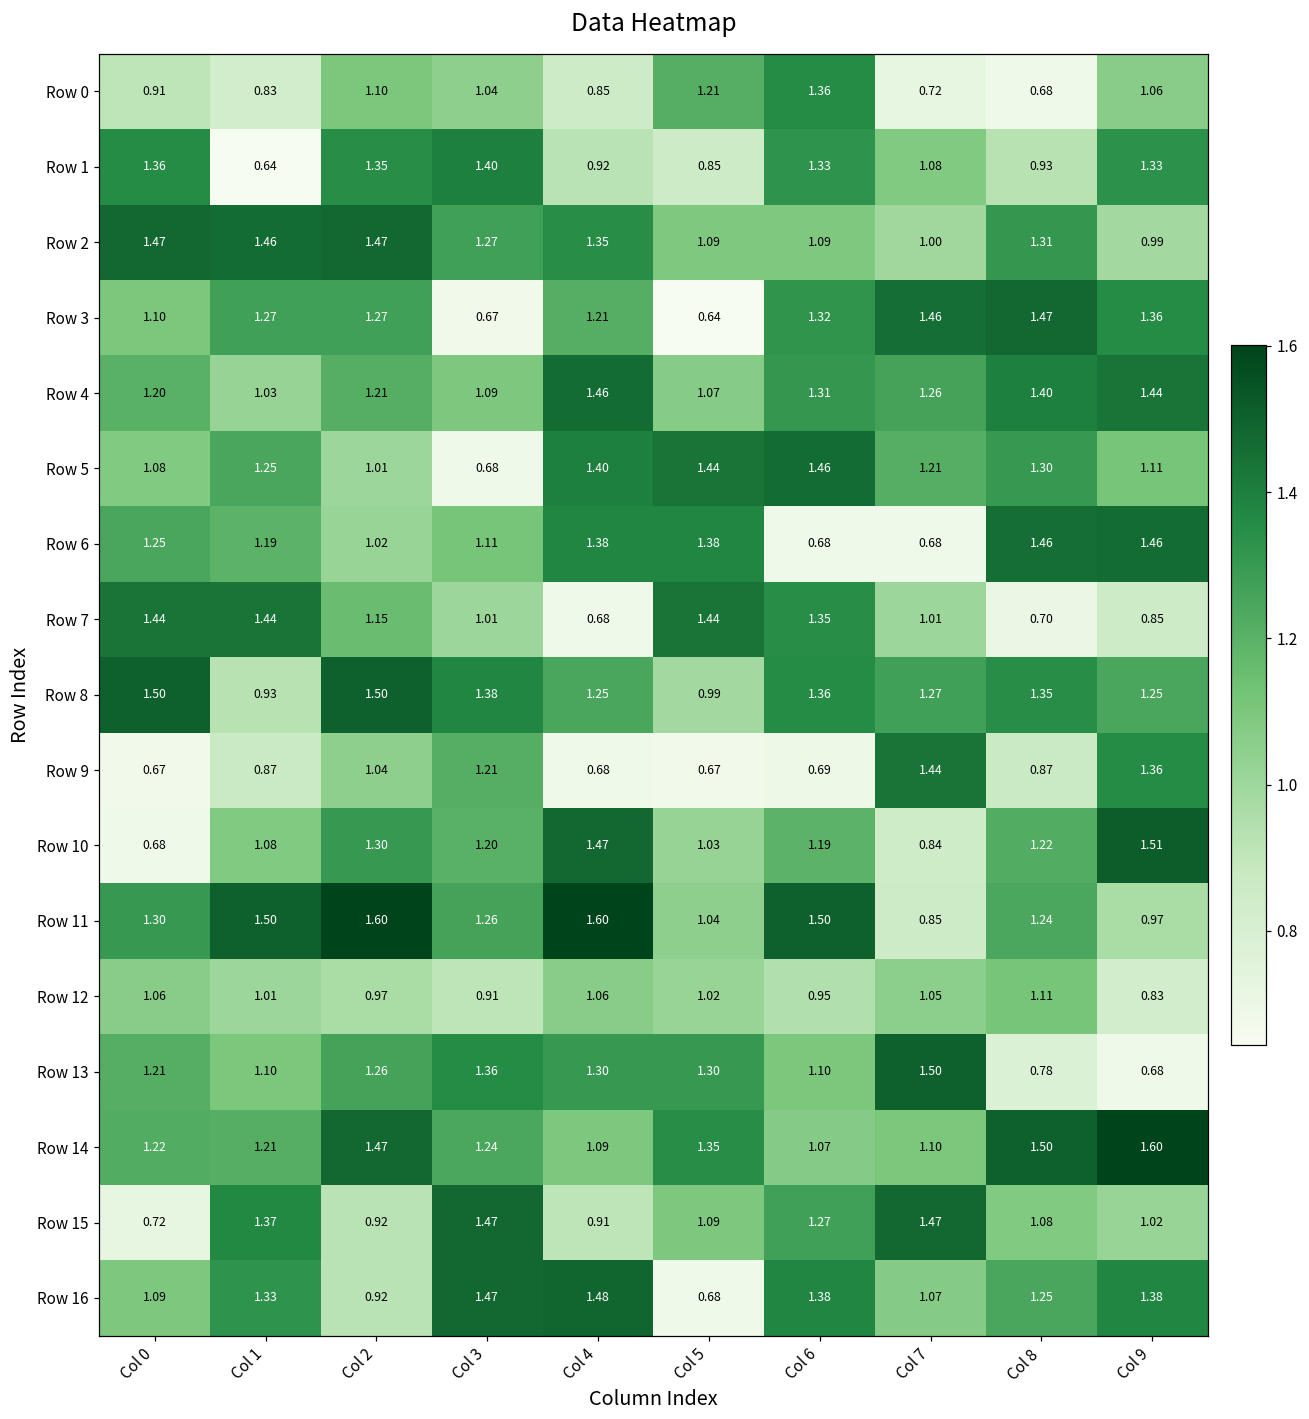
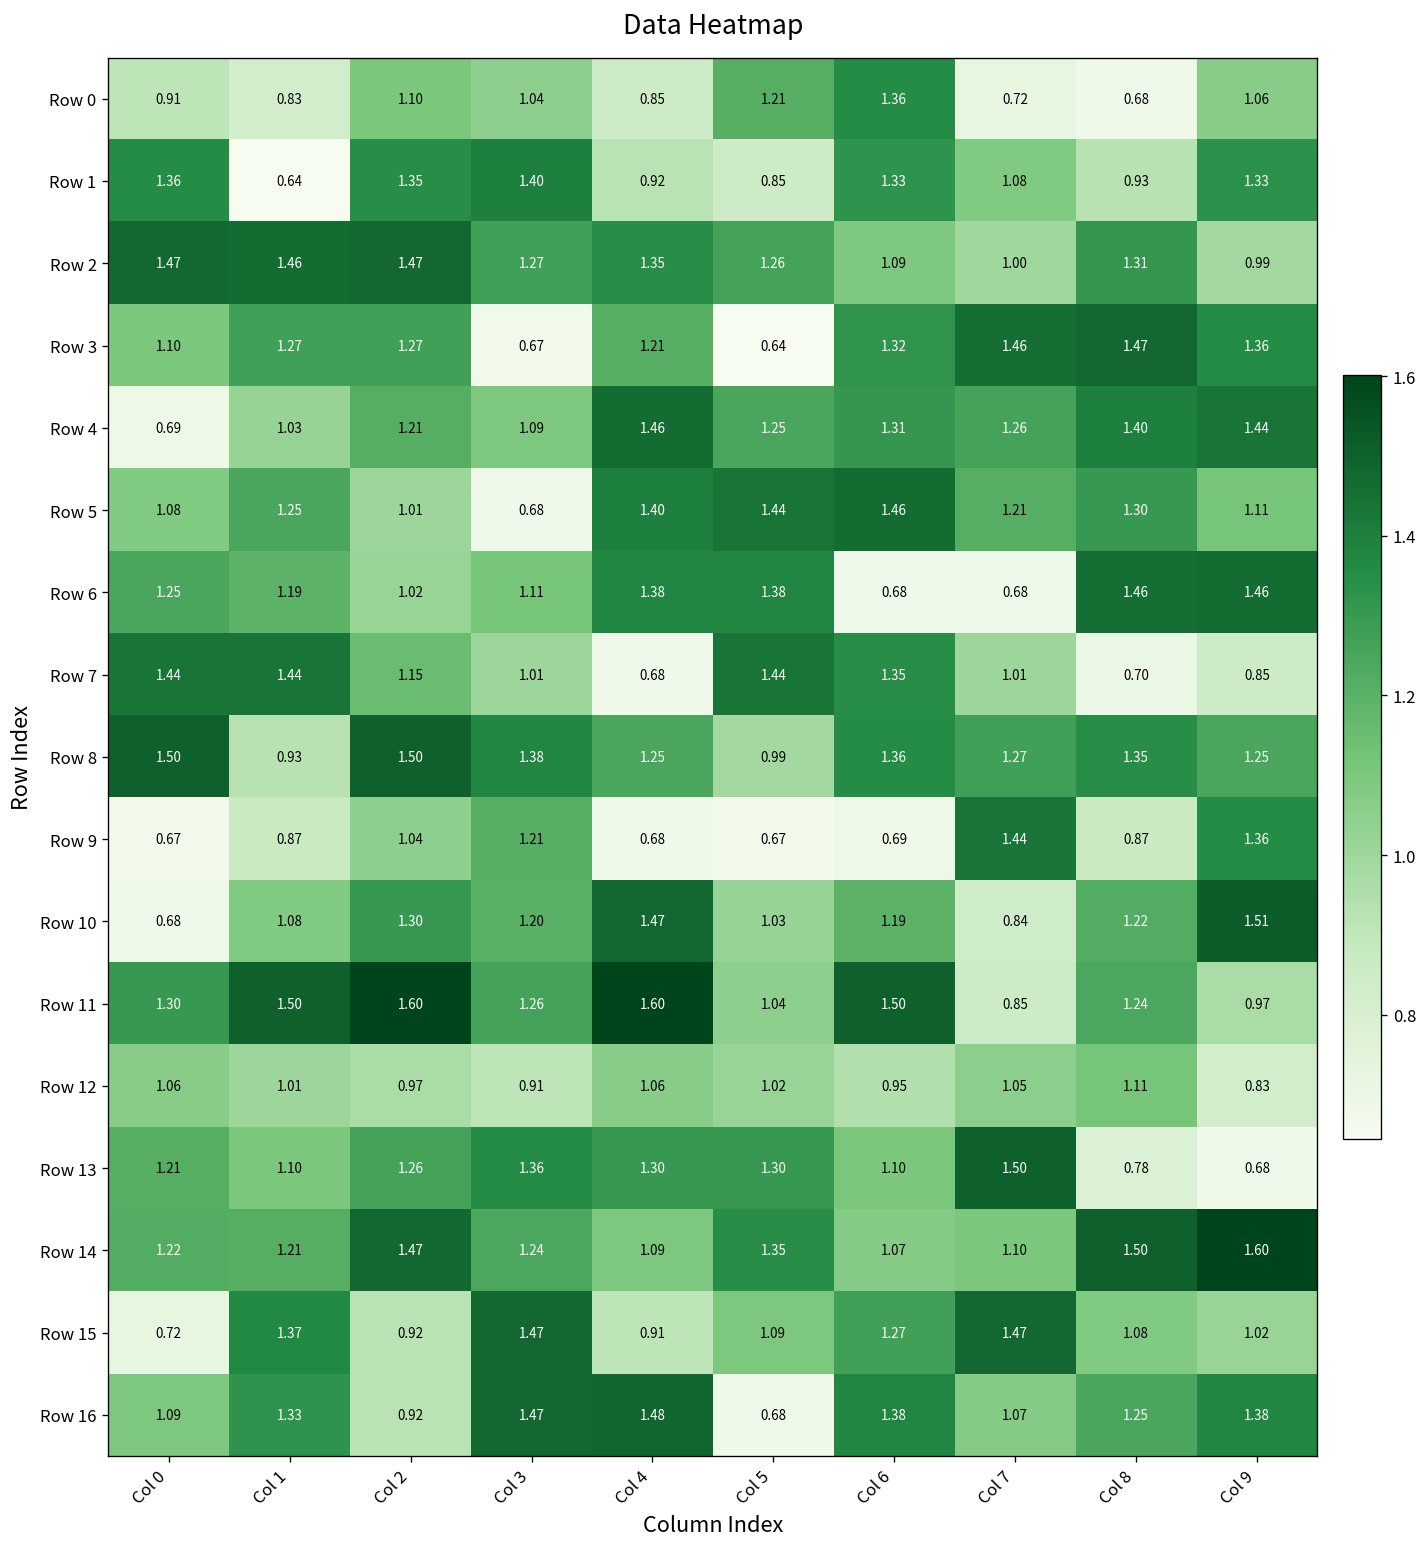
  {
    "Row 0": {
      "Col 0": 0.91,
      "Col 1": 0.83,
      "Col 2": 1.10,
      "Col 3": 1.04,
      "Col 4": 0.85,
      "Col 5": 1.21,
      "Col 6": 1.36,
      "Col 7": 0.72,
      "Col 8": 0.68,
      "Col 9": 1.06
    },
    "Row 1": {
      "Col 0": 1.36,
      "Col 1": 0.64,
      "Col 2": 1.35,
      "Col 3": 1.40,
      "Col 4": 0.92,
      "Col 5": 0.85,
      "Col 6": 1.33,
      "Col 7": 1.08,
      "Col 8": 0.93,
      "Col 9": 1.33
    },
    "Row 2": {
      "Col 0": 1.47,
      "Col 1": 1.46,
      "Col 2": 1.47,
      "Col 3": 1.27,
      "Col 4": 1.35,
-     "Col 5": 1.09,
+     "Col 5": 1.26,
      "Col 6": 1.09,
      "Col 7": 1.00,
      "Col 8": 1.31,
      "Col 9": 0.99
    },
    "Row 3": {
      "Col 0": 1.10,
      "Col 1": 1.27,
      "Col 2": 1.27,
      "Col 3": 0.67,
      "Col 4": 1.21,
      "Col 5": 0.64,
      "Col 6": 1.32,
      "Col 7": 1.46,
      "Col 8": 1.47,
      "Col 9": 1.36
    },
    "Row 4": {
-     "Col 0": 1.20,
+     "Col 0": 0.69,
      "Col 1": 1.03,
      "Col 2": 1.21,
      "Col 3": 1.09,
      "Col 4": 1.46,
-     "Col 5": 1.07,
+     "Col 5": 1.25,
      "Col 6": 1.31,
      "Col 7": 1.26,
      "Col 8": 1.40,
      "Col 9": 1.44
    },
    "Row 5": {
      "Col 0": 1.08,
      "Col 1": 1.25,
      "Col 2": 1.01,
      "Col 3": 0.68,
      "Col 4": 1.40,
      "Col 5": 1.44,
      "Col 6": 1.46,
      "Col 7": 1.21,
      "Col 8": 1.30,
      "Col 9": 1.11
    },
    "Row 6": {
      "Col 0": 1.25,
      "Col 1": 1.19,
      "Col 2": 1.02,
      "Col 3": 1.11,
      "Col 4": 1.38,
      "Col 5": 1.38,
      "Col 6": 0.68,
      "Col 7": 0.68,
      "Col 8": 1.46,
      "Col 9": 1.46
    },
    "Row 7": {
      "Col 0": 1.44,
      "Col 1": 1.44,
      "Col 2": 1.15,
      "Col 3": 1.01,
      "Col 4": 0.68,
      "Col 5": 1.44,
      "Col 6": 1.35,
      "Col 7": 1.01,
      "Col 8": 0.70,
      "Col 9": 0.85
    },
    "Row 8": {
      "Col 0": 1.50,
      "Col 1": 0.93,
      "Col 2": 1.50,
      "Col 3": 1.38,
      "Col 4": 1.25,
      "Col 5": 0.99,
      "Col 6": 1.36,
      "Col 7": 1.27,
      "Col 8": 1.35,
      "Col 9": 1.25
    },
    "Row 9": {
      "Col 0": 0.67,
      "Col 1": 0.87,
      "Col 2": 1.04,
      "Col 3": 1.21,
      "Col 4": 0.68,
      "Col 5": 0.67,
      "Col 6": 0.69,
      "Col 7": 1.44,
      "Col 8": 0.87,
      "Col 9": 1.36
    },
    "Row 10": {
      "Col 0": 0.68,
      "Col 1": 1.08,
      "Col 2": 1.30,
      "Col 3": 1.20,
      "Col 4": 1.47,
      "Col 5": 1.03,
      "Col 6": 1.19,
      "Col 7": 0.84,
      "Col 8": 1.22,
      "Col 9": 1.51
    },
    "Row 11": {
      "Col 0": 1.30,
      "Col 1": 1.50,
      "Col 2": 1.60,
      "Col 3": 1.26,
      "Col 4": 1.60,
      "Col 5": 1.04,
      "Col 6": 1.50,
      "Col 7": 0.85,
      "Col 8": 1.24,
      "Col 9": 0.97
    },
    "Row 12": {
      "Col 0": 1.06,
      "Col 1": 1.01,
      "Col 2": 0.97,
      "Col 3": 0.91,
      "Col 4": 1.06,
      "Col 5": 1.02,
      "Col 6": 0.95,
      "Col 7": 1.05,
      "Col 8": 1.11,
      "Col 9": 0.83
    },
    "Row 13": {
      "Col 0": 1.21,
      "Col 1": 1.10,
      "Col 2": 1.26,
      "Col 3": 1.36,
      "Col 4": 1.30,
      "Col 5": 1.30,
      "Col 6": 1.10,
      "Col 7": 1.50,
      "Col 8": 0.78,
      "Col 9": 0.68
    },
    "Row 14": {
      "Col 0": 1.22,
      "Col 1": 1.21,
      "Col 2": 1.47,
      "Col 3": 1.24,
      "Col 4": 1.09,
      "Col 5": 1.35,
      "Col 6": 1.07,
      "Col 7": 1.10,
      "Col 8": 1.50,
      "Col 9": 1.60
    },
    "Row 15": {
      "Col 0": 0.72,
      "Col 1": 1.37,
      "Col 2": 0.92,
      "Col 3": 1.47,
      "Col 4": 0.91,
      "Col 5": 1.09,
      "Col 6": 1.27,
      "Col 7": 1.47,
      "Col 8": 1.08,
      "Col 9": 1.02
    },
    "Row 16": {
      "Col 0": 1.09,
      "Col 1": 1.33,
      "Col 2": 0.92,
      "Col 3": 1.47,
      "Col 4": 1.48,
      "Col 5": 0.68,
      "Col 6": 1.38,
      "Col 7": 1.07,
      "Col 8": 1.25,
      "Col 9": 1.38
    }
  }
